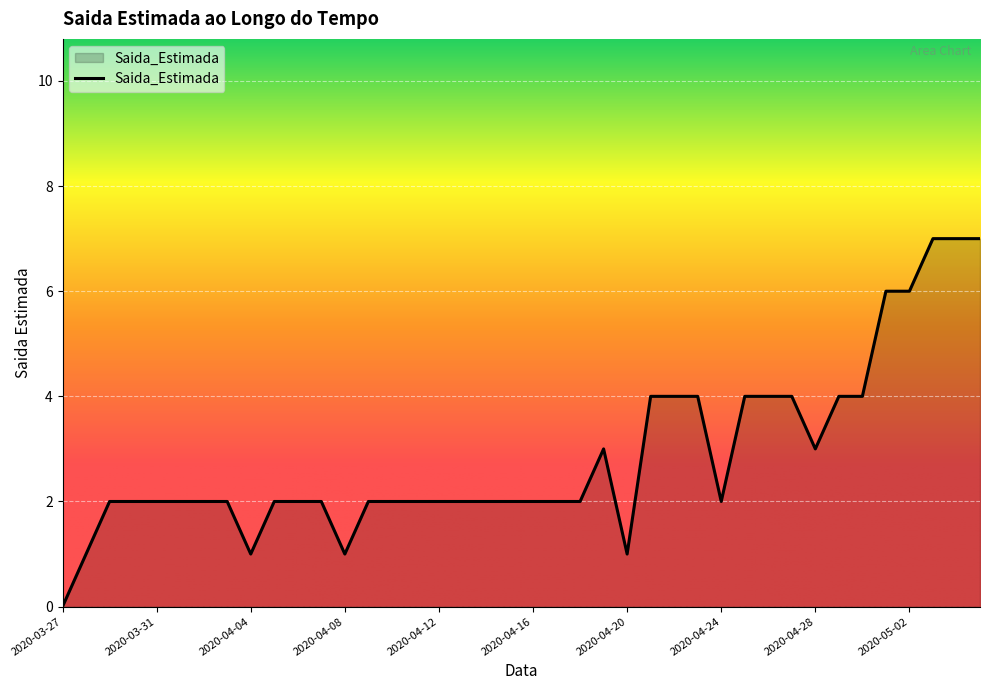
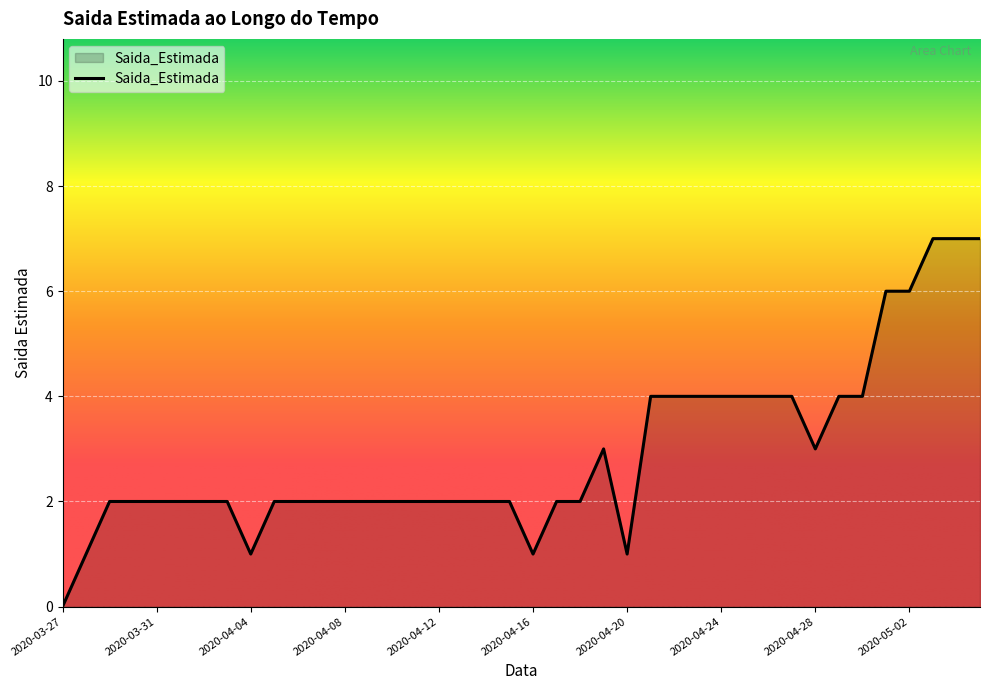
  {
    "2020-03-27": 0,
    "2020-03-31": 2,
    "2020-04-04": 1,
-   "2020-04-08": 1,
+   "2020-04-08": 2,
    "2020-04-12": 2,
-   "2020-04-16": 2,
+   "2020-04-16": 1,
    "2020-04-20": 1,
-   "2020-04-24": 2,
+   "2020-04-24": 4,
    "2020-04-28": 3,
    "2020-05-02": 6
  }
